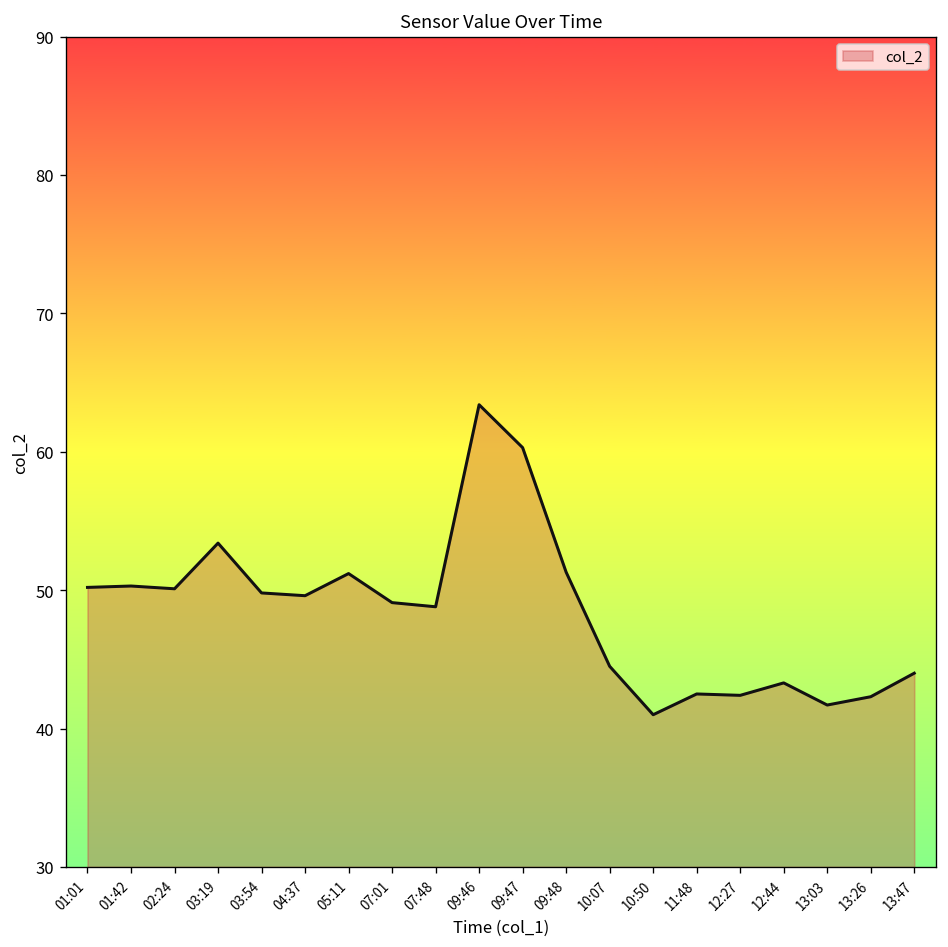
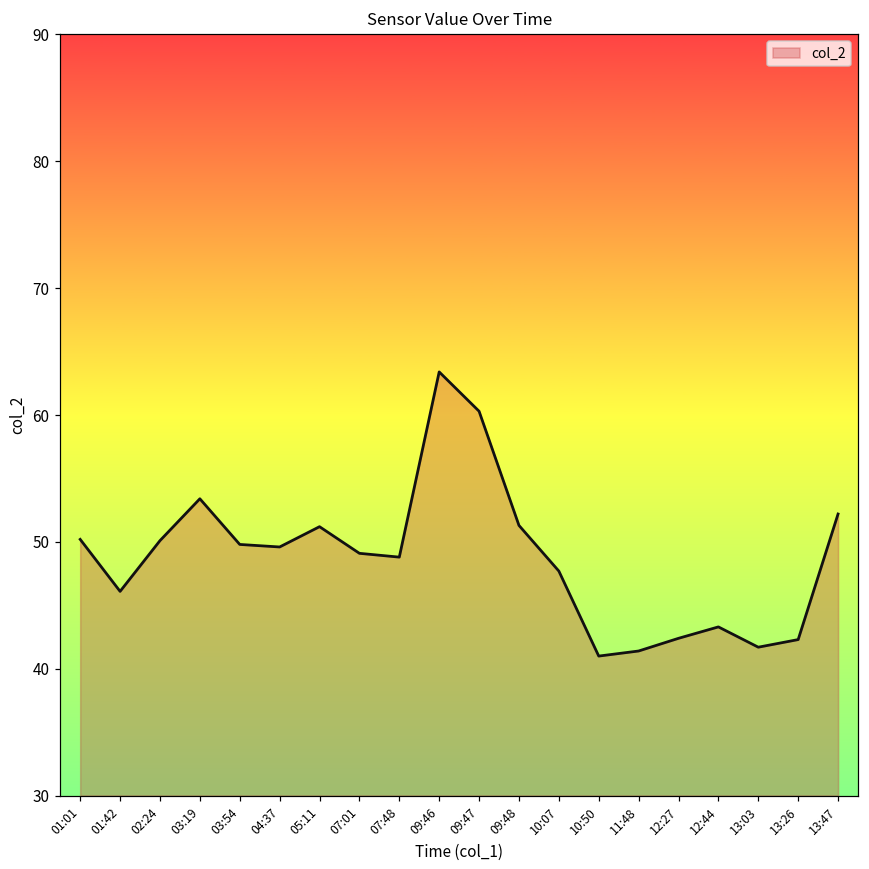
  {
    "01:01": 50.2,
-   "01:42": 50.3,
+   "01:42": 46.1,
    "02:24": 50.1,
    "03:19": 53.4,
    "03:54": 49.8,
    "04:37": 49.6,
    "05:11": 51.2,
    "07:01": 49.1,
    "07:48": 48.8,
    "09:46": 63.4,
    "09:47": 60.3,
    "09:48": 51.3,
-   "10:07": 44.5,
+   "10:07": 47.7,
    "10:50": 41.0,
-   "11:48": 42.5,
+   "11:48": 41.4,
    "12:27": 42.4,
    "12:44": 43.3,
    "13:03": 41.7,
    "13:26": 42.3,
-   "13:47": 44.0
+   "13:47": 52.2
  }
